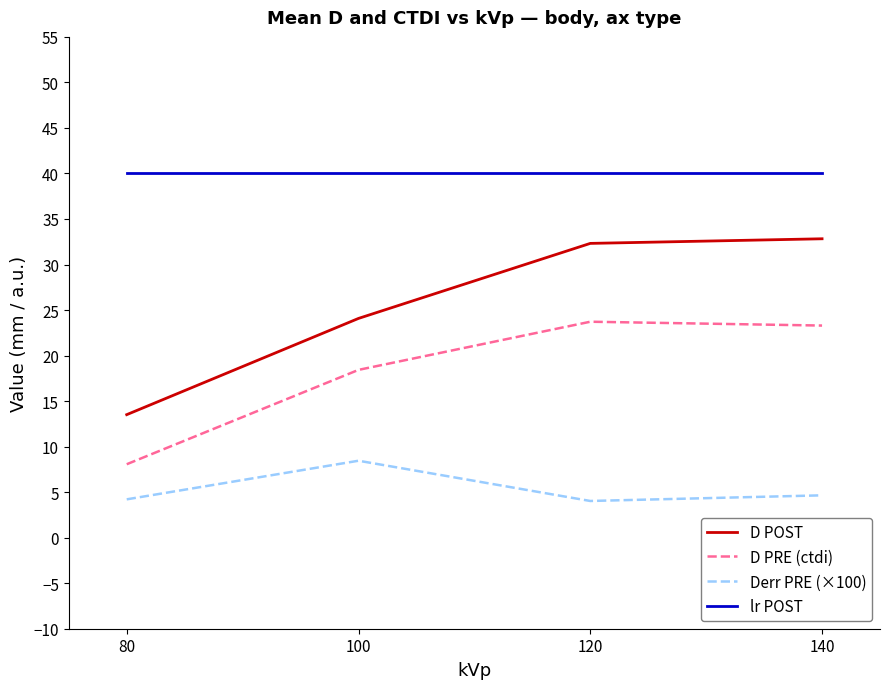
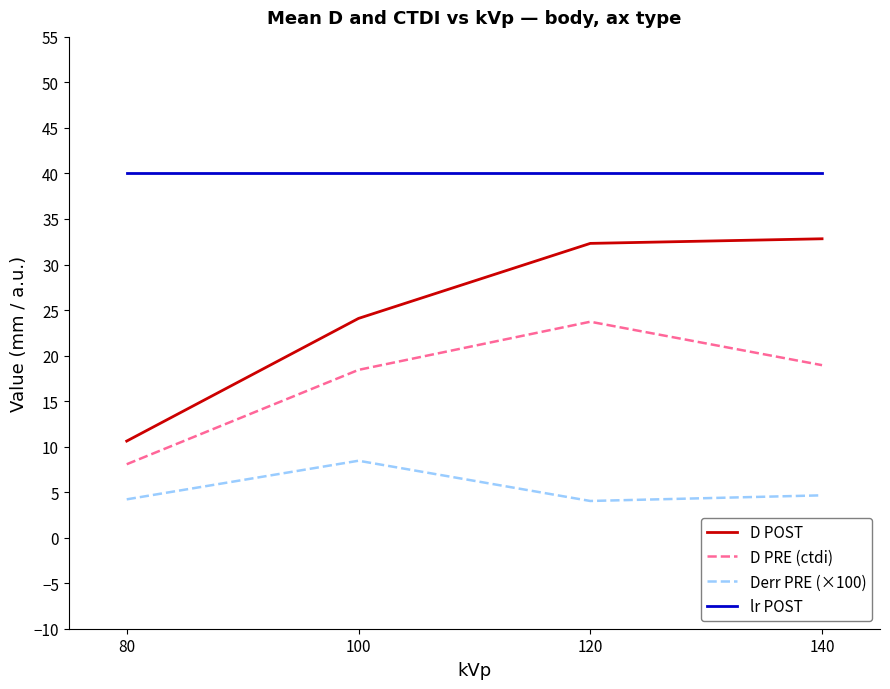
  {
    "D POST": {
-     "80": 14,
+     "80": 11,
      "100": 24,
      "120": 32,
      "140": 33
    },
    "D PRE (ctdi)": {
      "80": 8,
      "100": 18,
      "120": 24,
-     "140": 23
+     "140": 19
    },
    "Derr PRE (×100)": {
      "80": 4,
      "100": 8,
      "120": 4,
      "140": 5
    },
    "lr POST": {
      "80": 40,
      "100": 40,
      "120": 40,
      "140": 40
    }
  }
